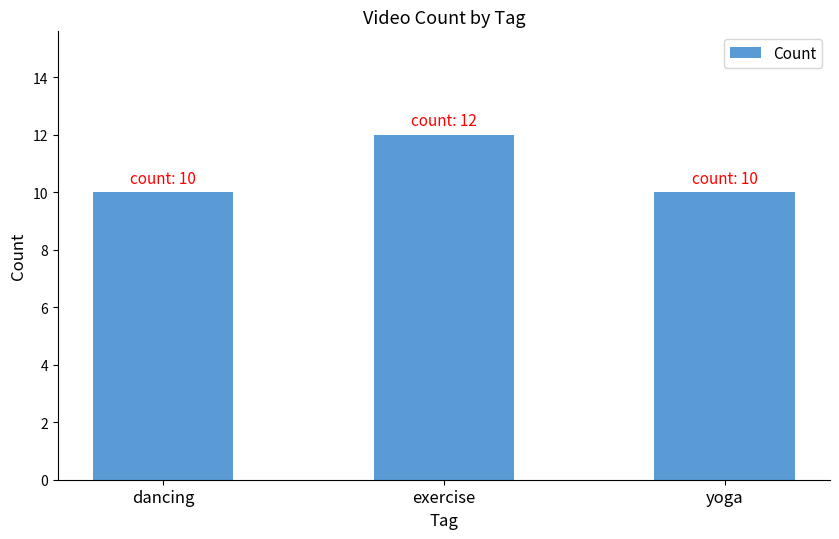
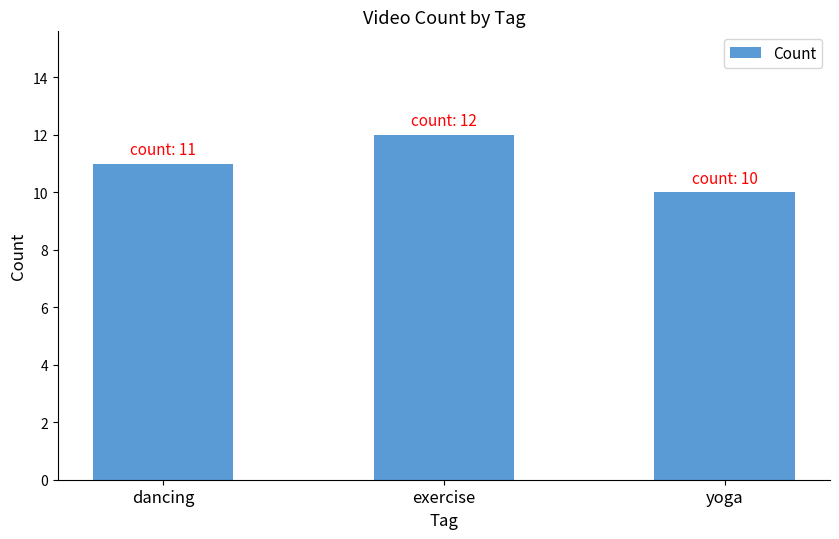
  {
-   "dancing": 10,
+   "dancing": 11,
    "exercise": 12,
    "yoga": 10
  }
